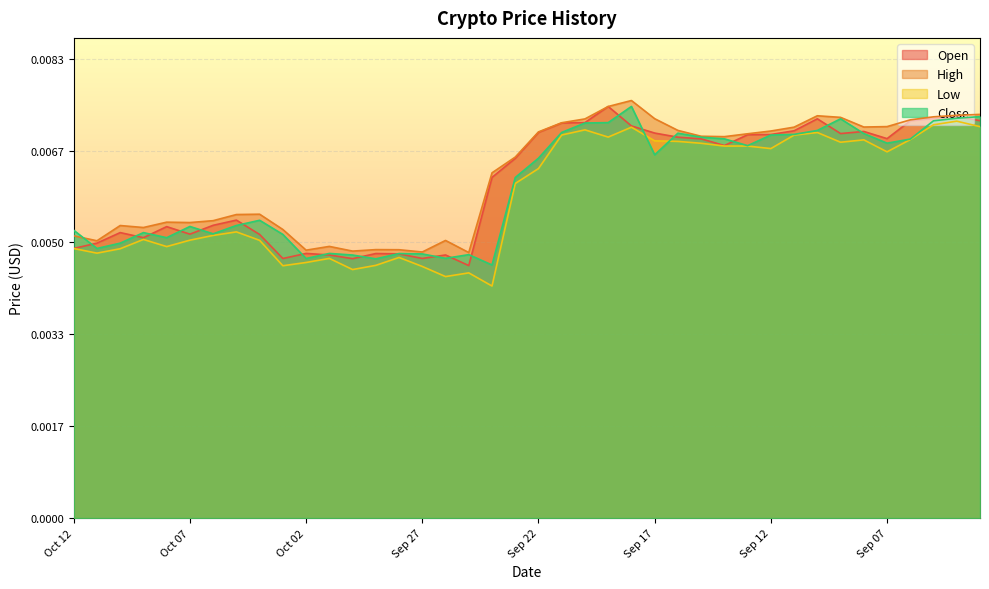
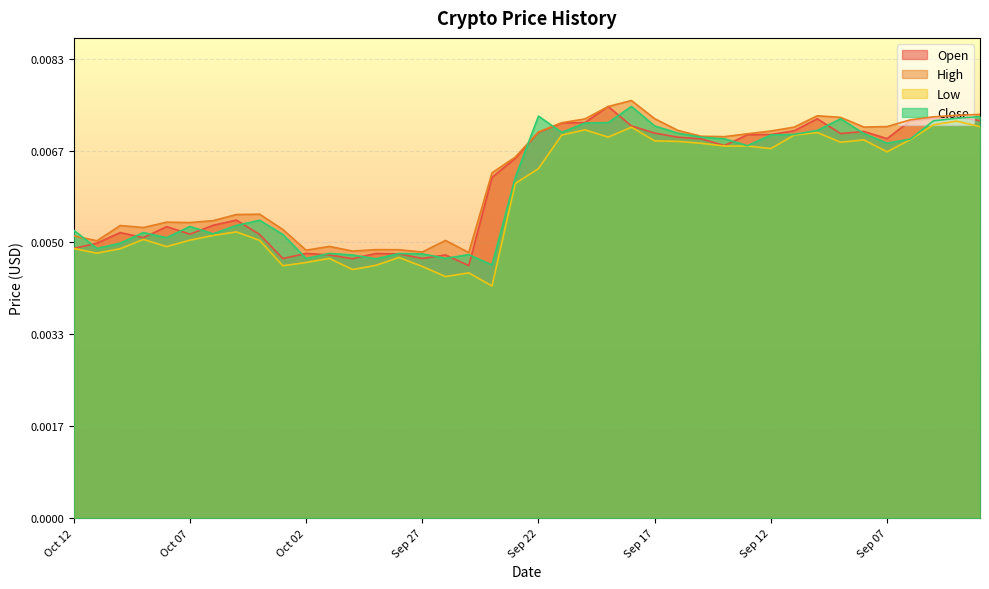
  {
    "Close": {
      "Oct 12": 0.0052,
      "Oct 07": 0.0053,
      "Oct 02": 0.0047,
-     "Sep 22": 0.0065,
-     "Sep 17": 0.0066,
+     "Sep 22": 0.0073,
+     "Sep 17": 0.0071,
      "Sep 07": 0.0068
    }
  }
